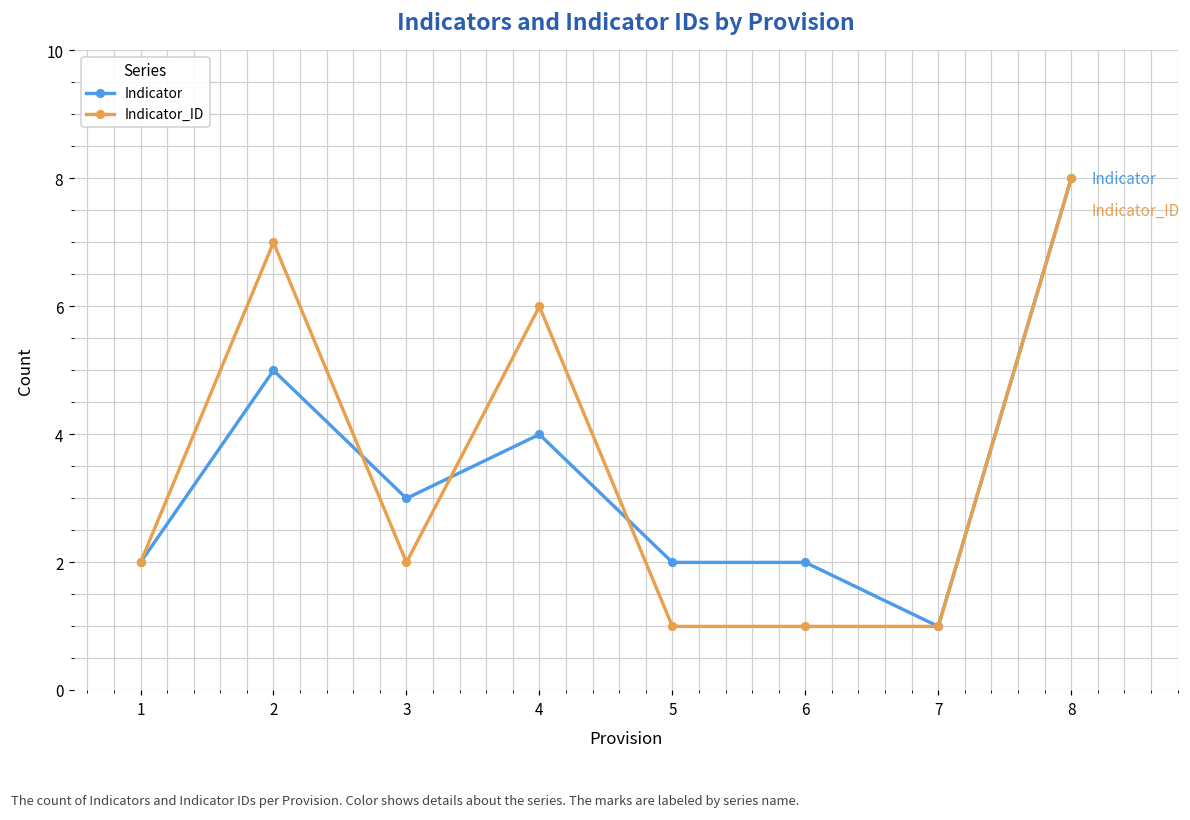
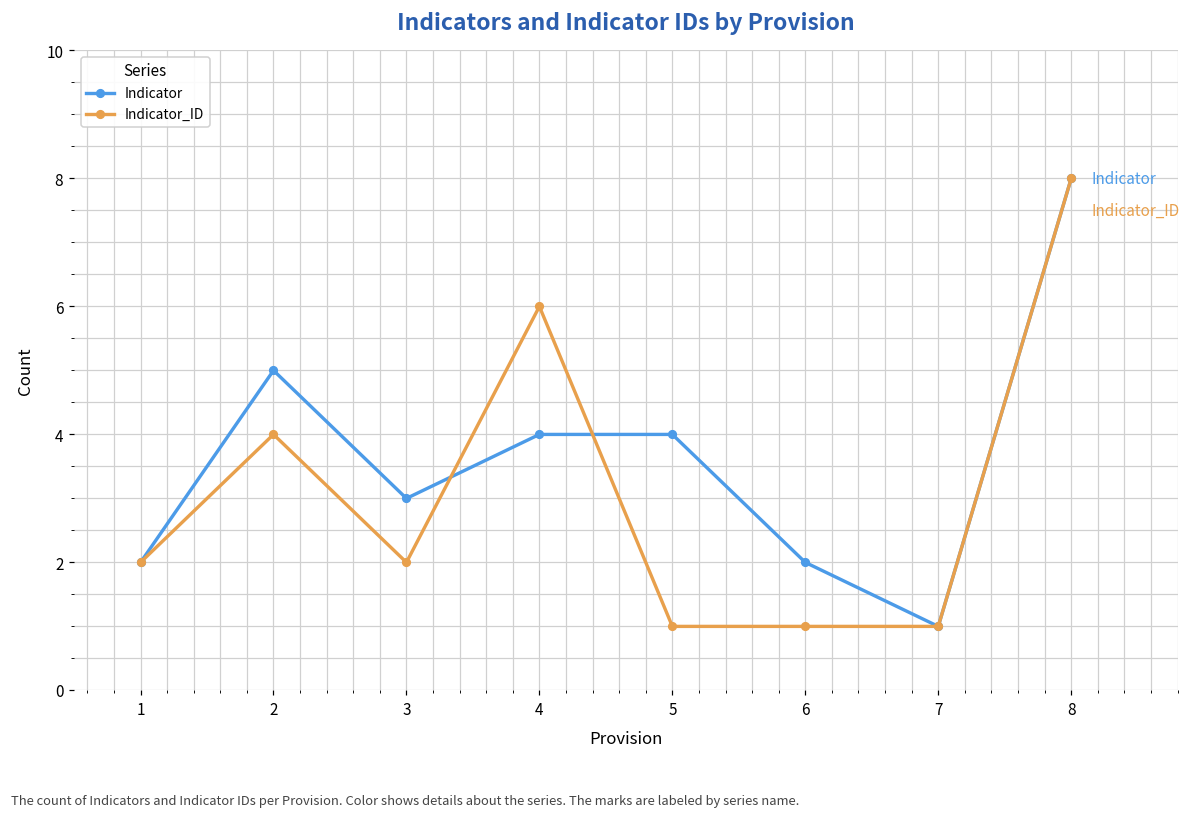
  {
    "Indicator": {
      "2": 5,
      "3": 3,
      "4": 4,
-     "5": 2,
+     "5": 4,
      "6": 2
    },
    "Indicator_ID": {
-     "2": 7,
+     "2": 4,
      "3": 2,
      "4": 6,
      "5": 1,
      "6": 1
    }
  }
